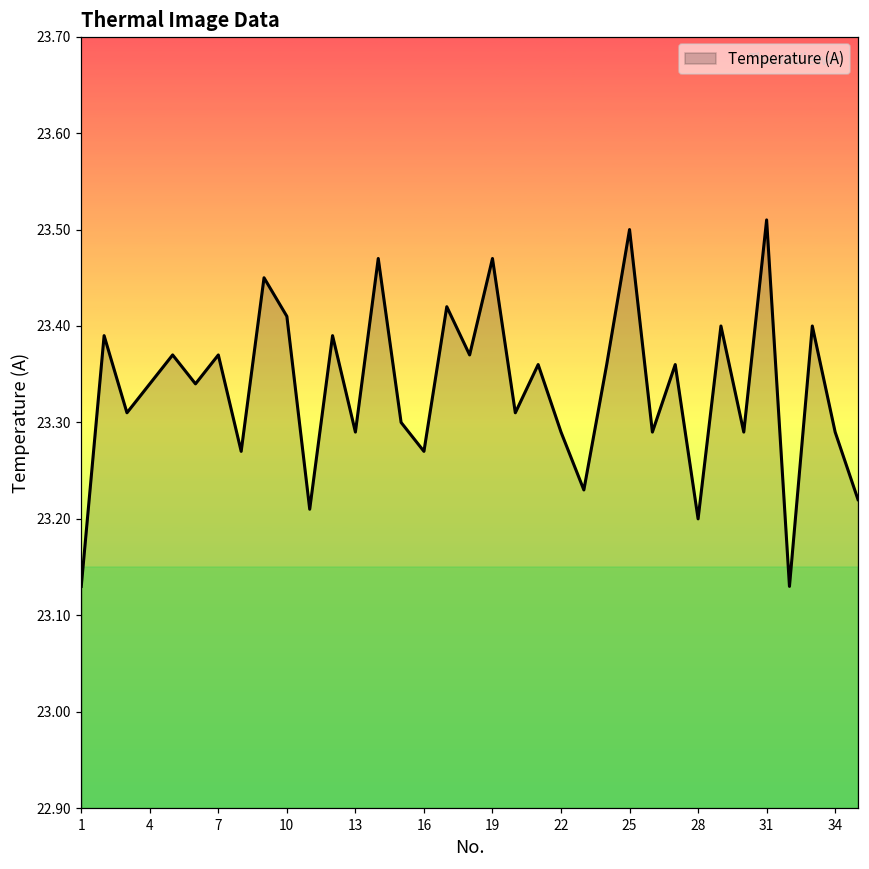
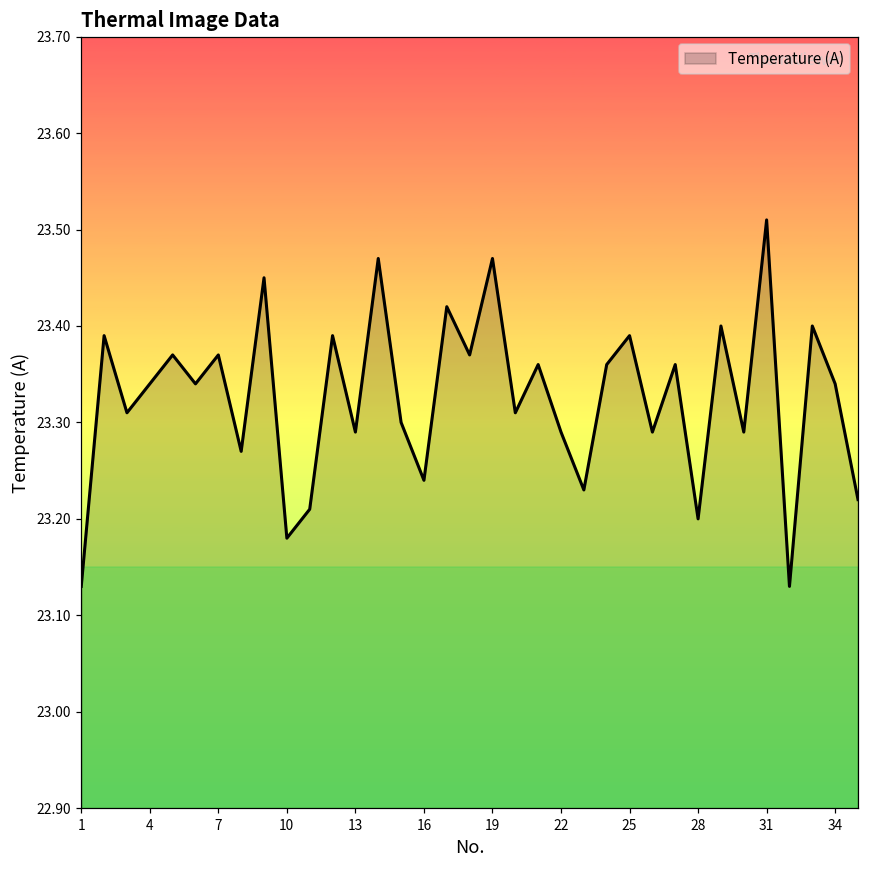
  {
    "1": 23.13,
    "4": 23.34,
    "7": 23.37,
-   "10": 23.41,
+   "10": 23.18,
    "13": 23.29,
-   "16": 23.27,
+   "16": 23.24,
    "19": 23.47,
    "22": 23.29,
-   "25": 23.50,
+   "25": 23.39,
    "28": 23.20,
    "31": 23.51,
-   "34": 23.29
+   "34": 23.34
  }
